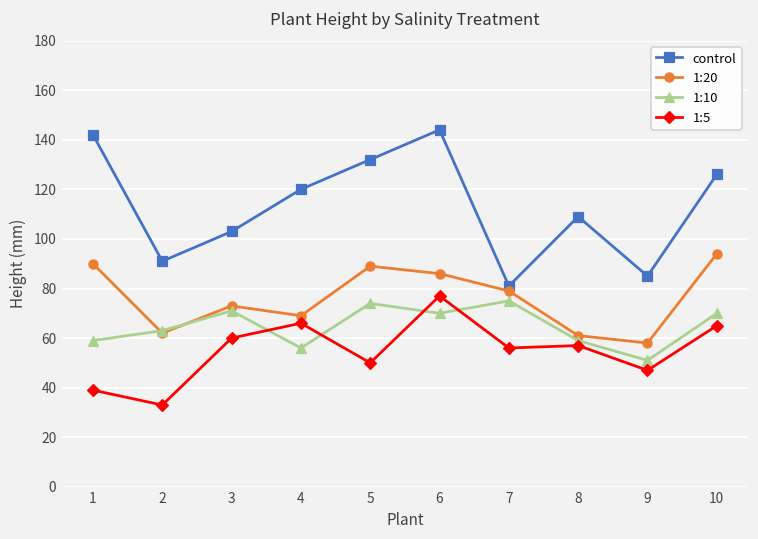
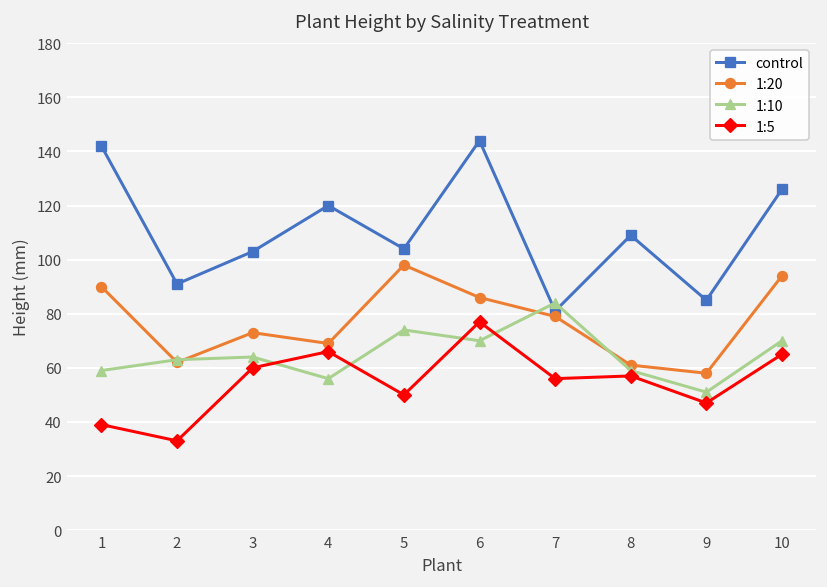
  {
    "control": {
      "1": 142,
      "2": 91,
      "3": 103,
      "4": 120,
-     "5": 132,
+     "5": 104,
      "6": 144,
      "7": 81,
      "8": 109,
      "9": 85,
      "10": 126
    },
    "1:20": {
      "1": 90,
      "3": 73,
      "4": 69,
-     "5": 89,
+     "5": 98,
      "6": 86,
      "7": 79,
      "8": 61,
      "9": 58,
      "10": 94
    },
    "1:10": {
      "1": 59,
-     "3": 71,
+     "3": 64,
      "4": 56,
      "5": 74,
      "6": 70,
-     "7": 75,
+     "7": 84,
      "8": 59,
      "9": 51,
      "10": 70
    },
    "1:5": {
      "1": 39,
      "2": 33,
      "3": 60,
      "4": 66,
      "5": 50,
      "6": 77,
      "7": 56,
      "8": 57,
      "9": 47,
      "10": 65
    }
  }
